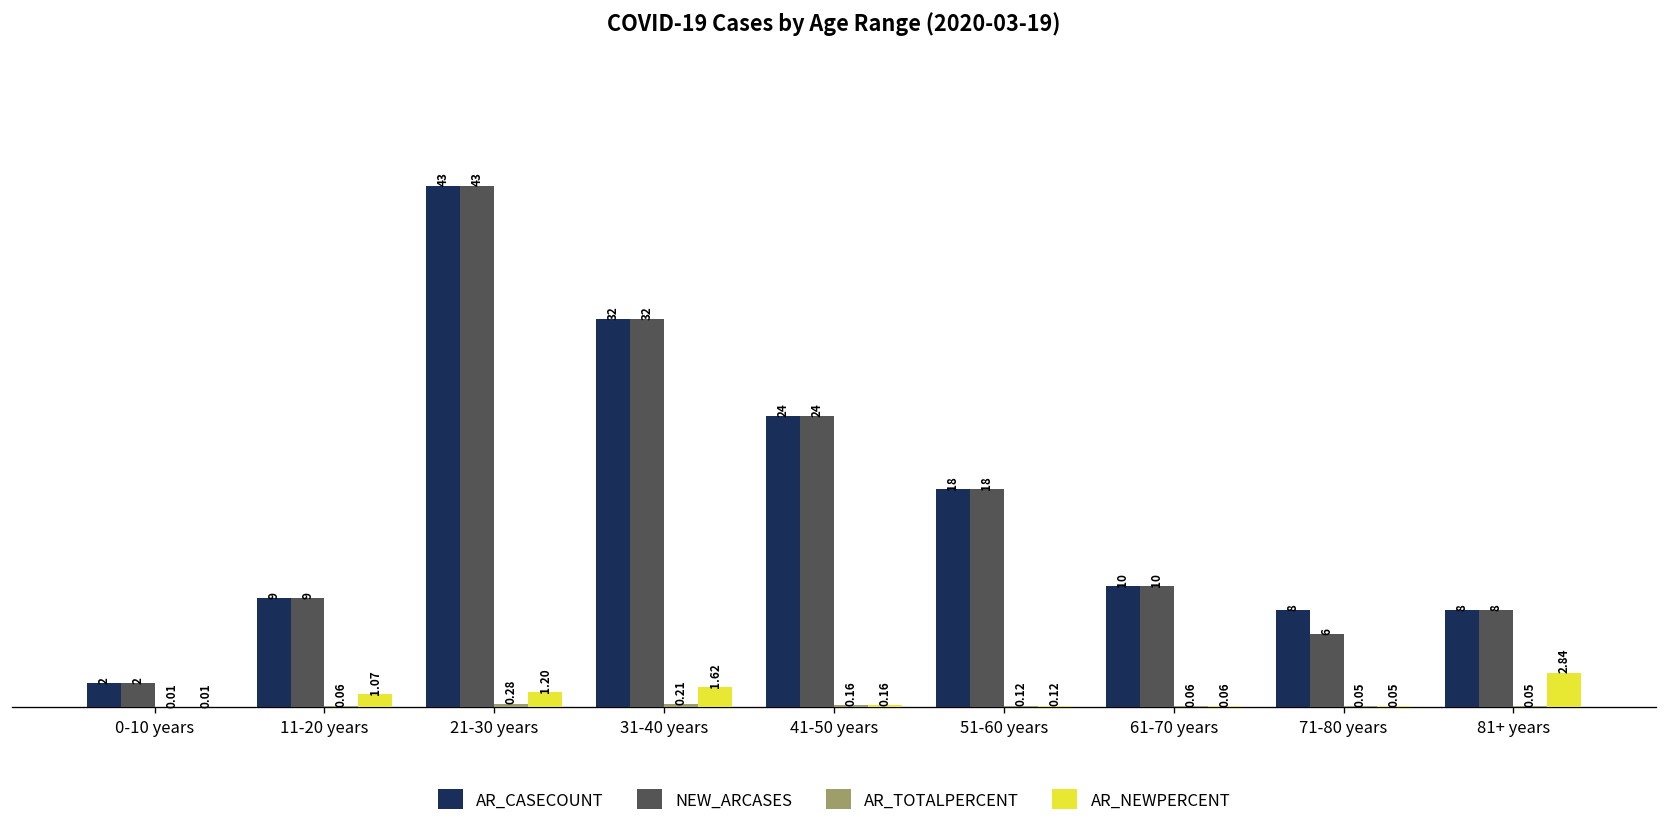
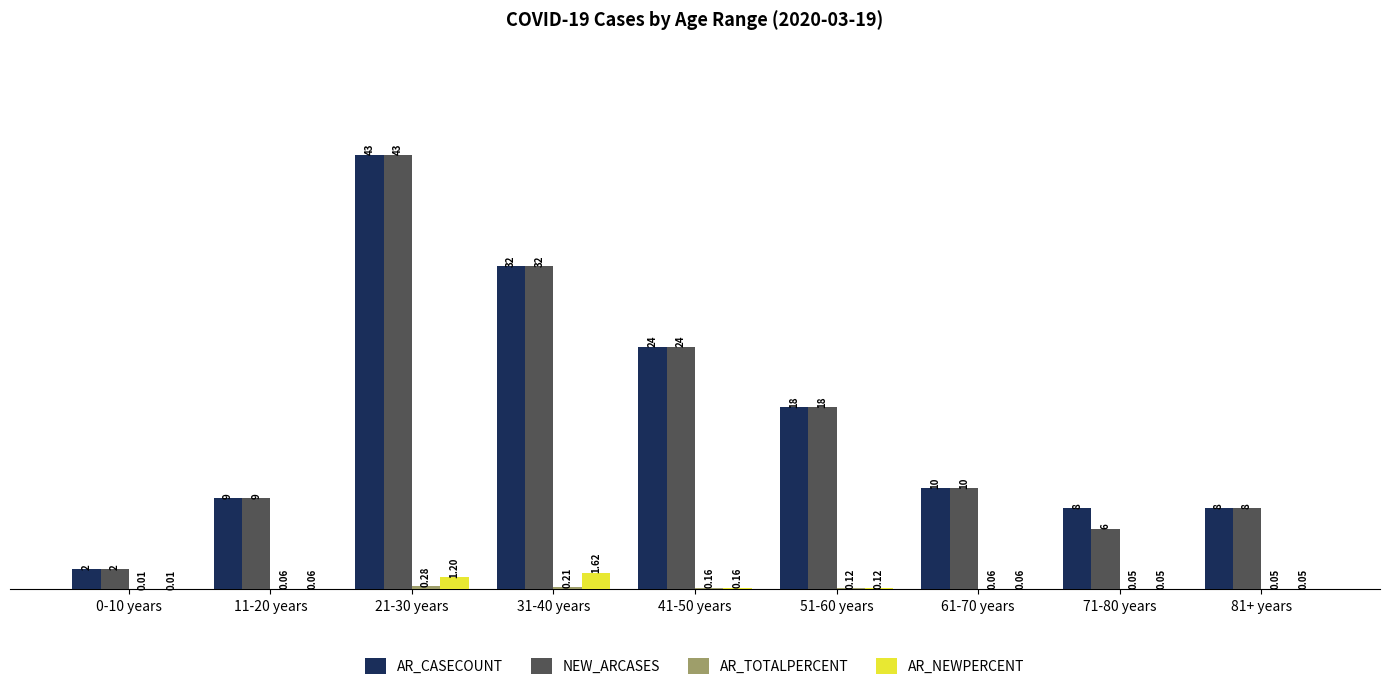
  {
    "AR_CASECOUNT": {
      "0-10 years": 2,
      "11-20 years": 9,
      "21-30 years": 43,
      "31-40 years": 32,
      "41-50 years": 24,
      "51-60 years": 18,
      "61-70 years": 10,
      "71-80 years": 8,
      "81+ years": 8
    },
    "NEW_ARCASES": {
      "0-10 years": 2,
      "11-20 years": 9,
      "21-30 years": 43,
      "31-40 years": 32,
      "41-50 years": 24,
      "51-60 years": 18,
      "61-70 years": 10,
      "71-80 years": 6,
      "81+ years": 8
    },
    "AR_TOTALPERCENT": {
      "0-10 years": 0.01,
      "11-20 years": 0.06,
      "21-30 years": 0.28,
      "31-40 years": 0.21,
      "41-50 years": 0.16,
      "51-60 years": 0.12,
      "61-70 years": 0.06,
      "71-80 years": 0.05,
      "81+ years": 0.05
    },
    "AR_NEWPERCENT": {
      "0-10 years": 0.01,
-     "11-20 years": 1.07,
+     "11-20 years": 0.06,
      "21-30 years": 1.20,
      "31-40 years": 1.62,
      "41-50 years": 0.16,
      "51-60 years": 0.12,
      "61-70 years": 0.06,
      "71-80 years": 0.05,
-     "81+ years": 2.84
+     "81+ years": 0.05
    }
  }
